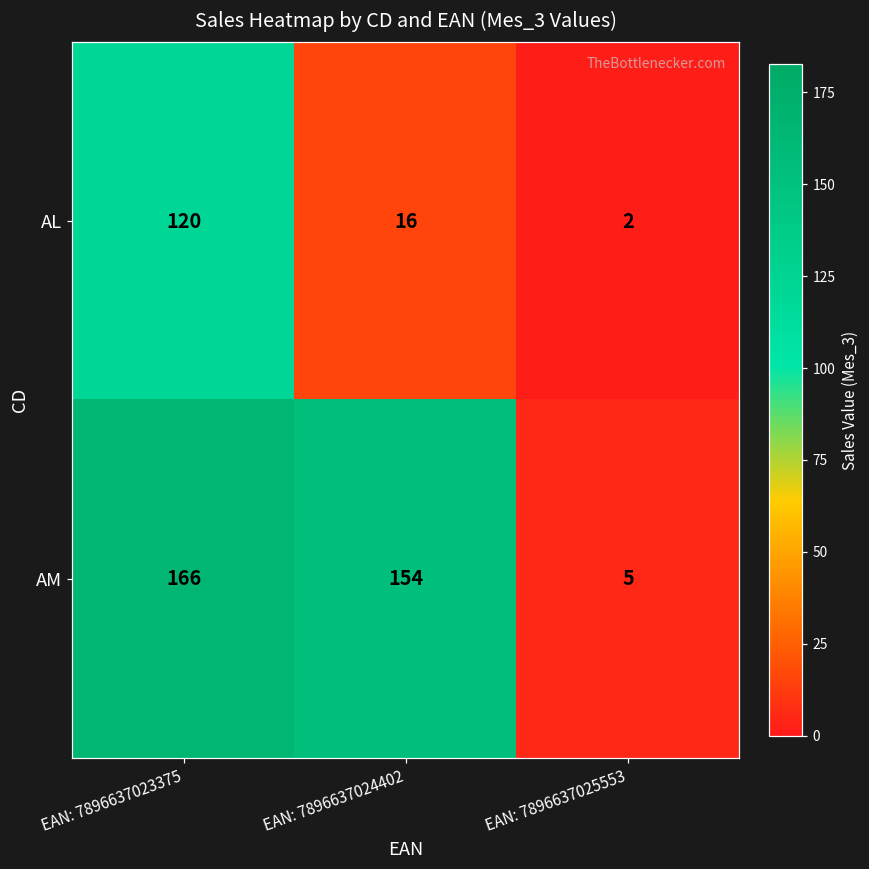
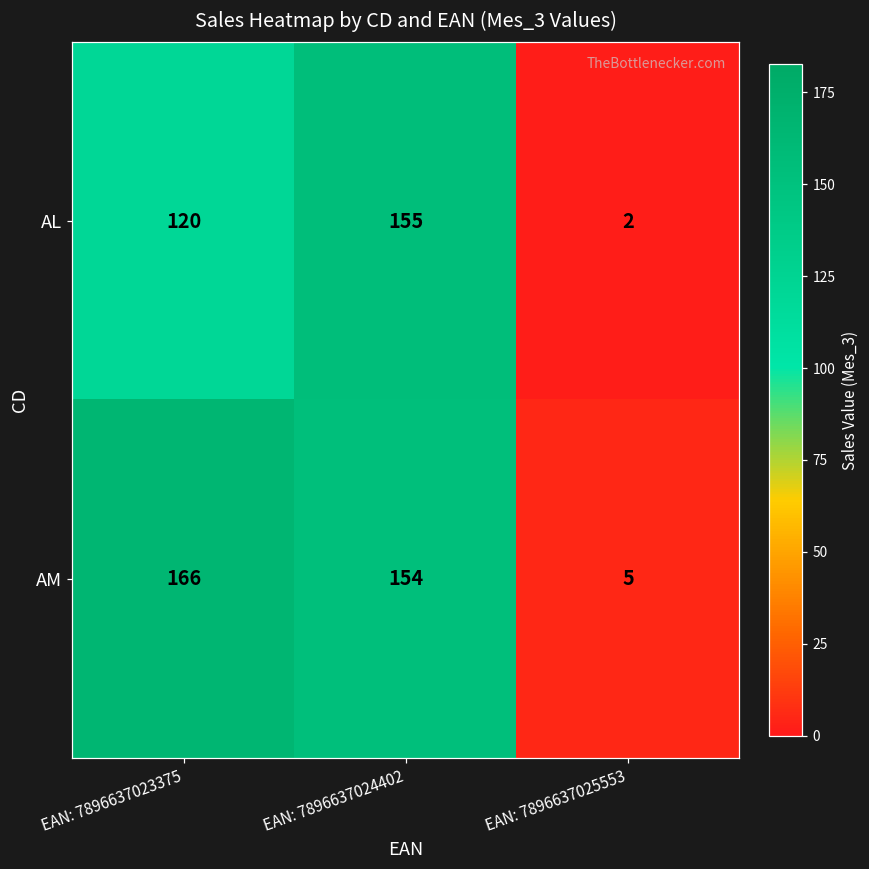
  {
    "AL": {
      "EAN: 7896637023375": 120,
-     "EAN: 7896637024402": 16
+     "EAN: 7896637024402": 155
    },
    "AM": {
      "EAN: 7896637023375": 166,
      "EAN: 7896637024402": 154,
      "EAN: 7896637025553": 5
    }
  }
